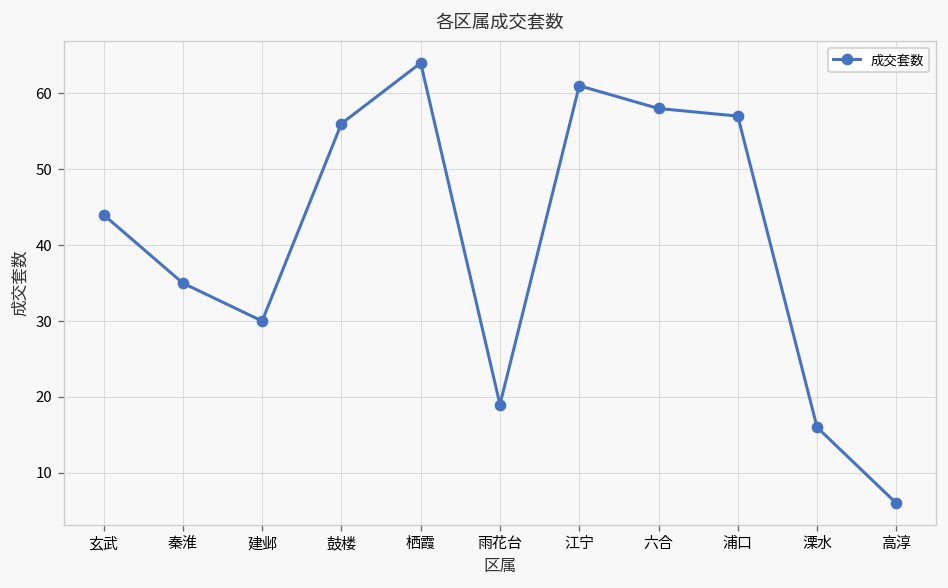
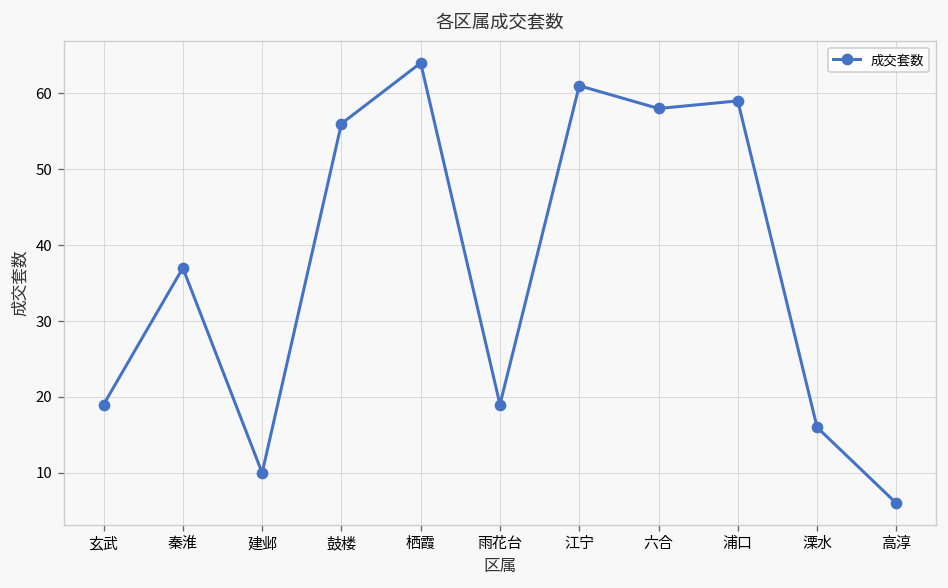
  {
-   "玄武": 44,
-   "秦淮": 35,
-   "建邺": 30,
+   "玄武": 19,
+   "秦淮": 37,
+   "建邺": 10,
    "鼓楼": 56,
    "栖霞": 64,
    "雨花台": 19,
    "江宁": 61,
    "六合": 58,
-   "浦口": 57,
+   "浦口": 59,
    "溧水": 16,
    "高淳": 6
  }
